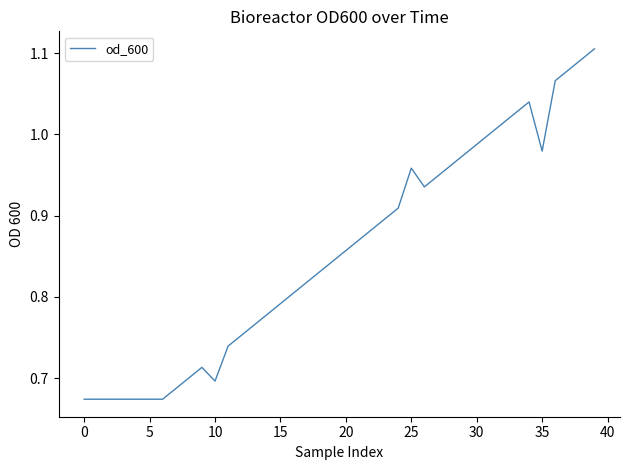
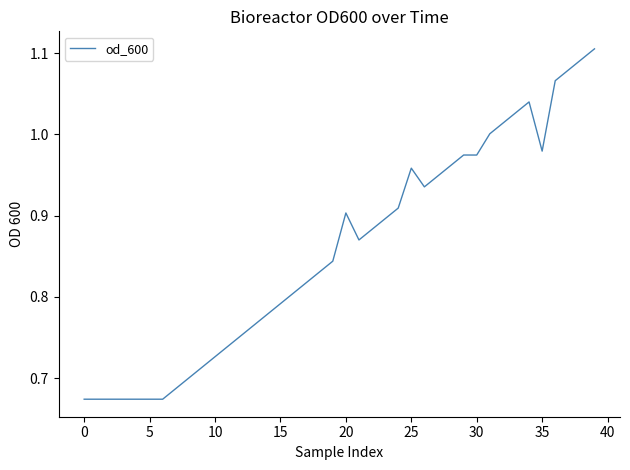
  {
    "0": 0.67,
    "5": 0.67,
-   "10": 0.70,
+   "10": 0.73,
    "15": 0.79,
-   "20": 0.86,
+   "20": 0.90,
    "25": 0.96,
-   "30": 0.99,
+   "30": 0.97,
    "35": 0.98
  }
